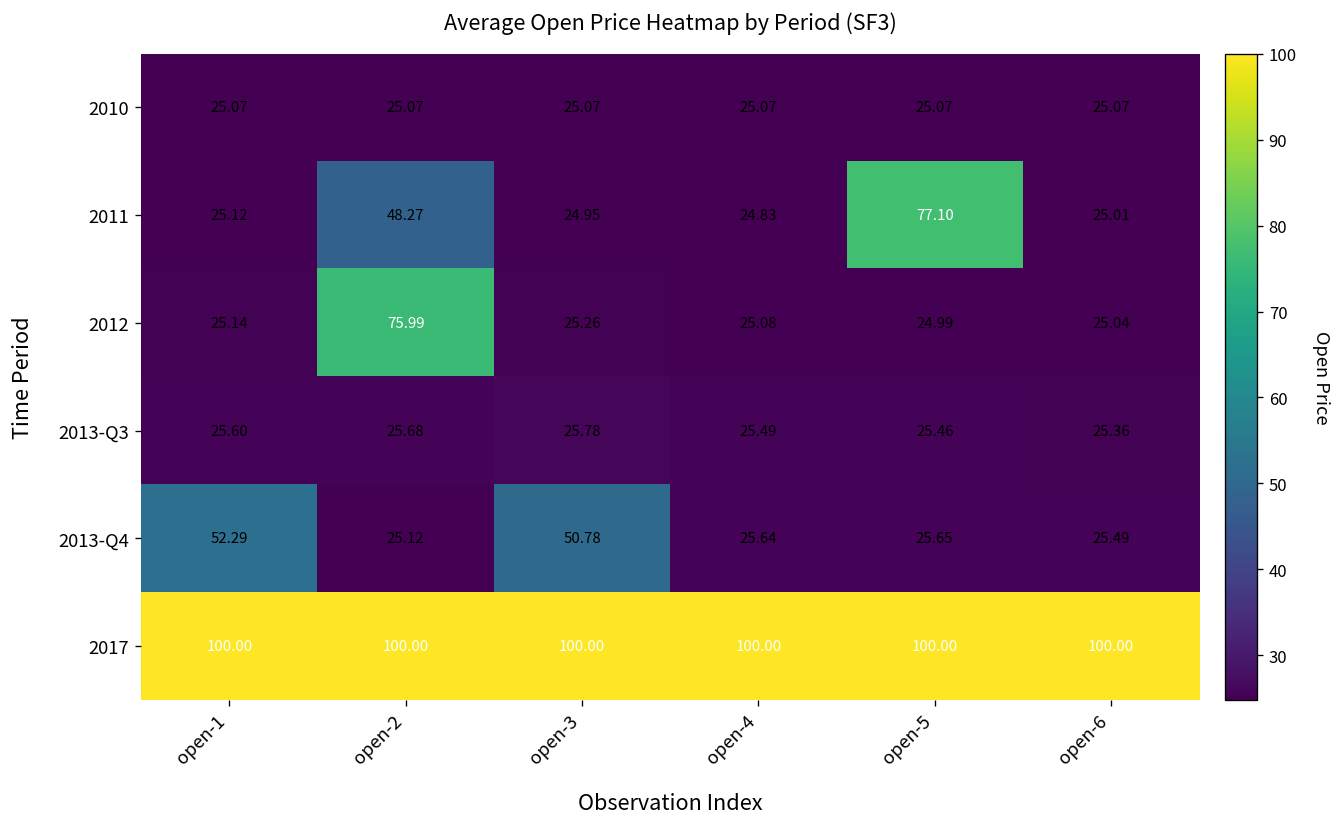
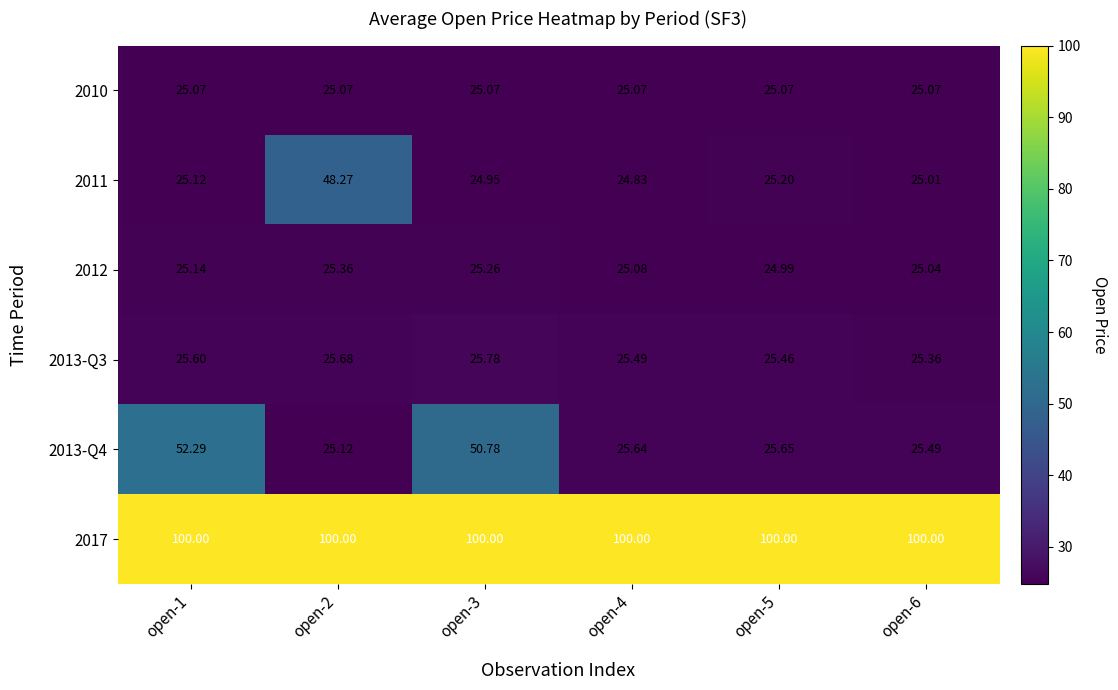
  {
    "2010": {
      "open-1": 25.07,
      "open-2": 25.07,
      "open-3": 25.07,
      "open-4": 25.07,
      "open-5": 25.07,
      "open-6": 25.07
    },
    "2011": {
      "open-1": 25.12,
      "open-2": 48.27,
      "open-3": 24.95,
      "open-4": 24.83,
-     "open-5": 77.10,
+     "open-5": 25.20,
      "open-6": 25.01
    },
    "2012": {
      "open-1": 25.14,
-     "open-2": 75.99,
+     "open-2": 25.36,
      "open-3": 25.26,
      "open-4": 25.08,
      "open-5": 24.99,
      "open-6": 25.04
    },
    "2013-Q3": {
      "open-1": 25.60,
      "open-2": 25.68,
      "open-3": 25.78,
      "open-4": 25.49,
      "open-5": 25.46,
      "open-6": 25.36
    },
    "2013-Q4": {
      "open-1": 52.29,
      "open-2": 25.12,
      "open-3": 50.78,
      "open-4": 25.64,
      "open-5": 25.65,
      "open-6": 25.49
    },
    "2017": {
      "open-1": 100.00,
      "open-2": 100.00,
      "open-3": 100.00,
      "open-4": 100.00,
      "open-5": 100.00,
      "open-6": 100.00
    }
  }
